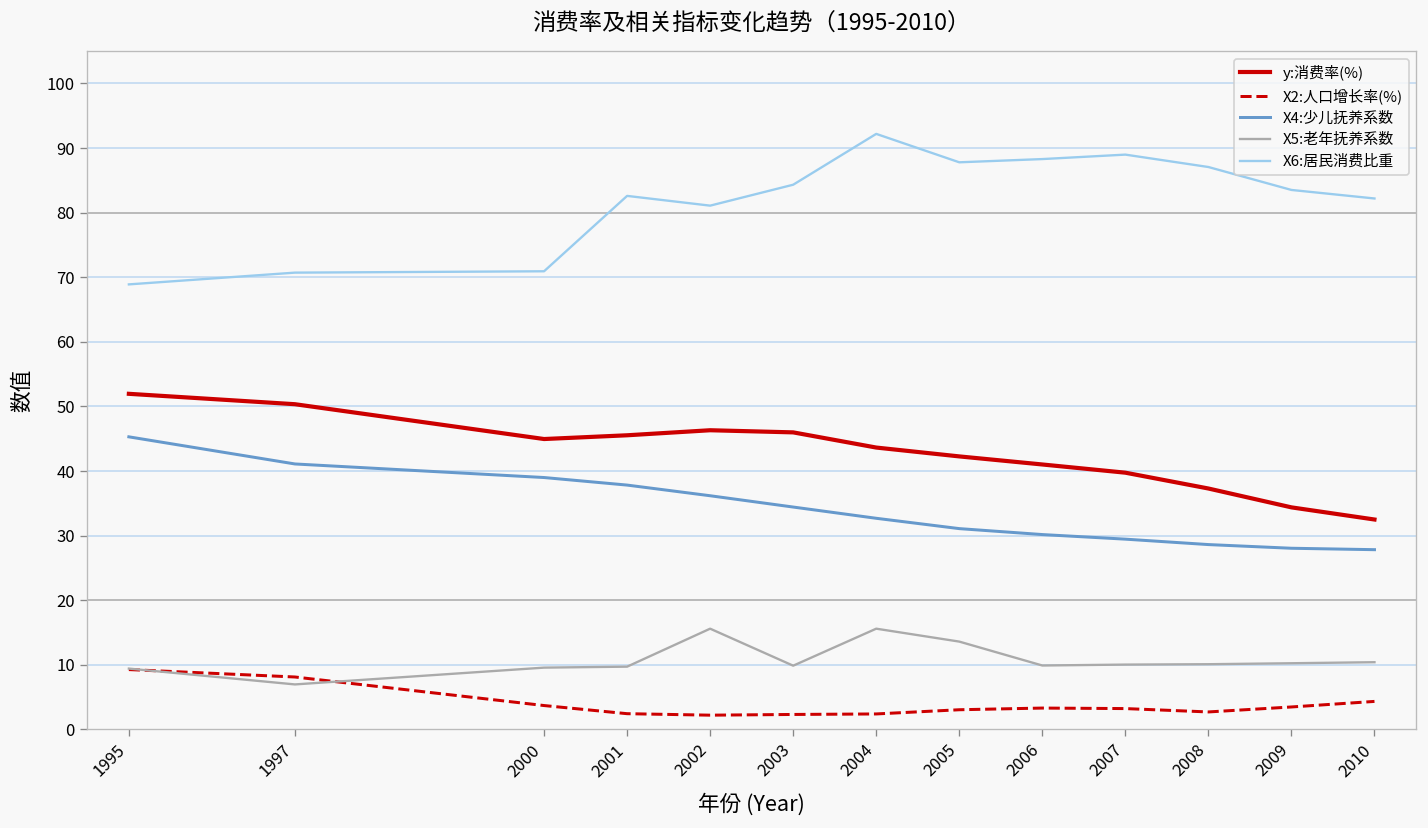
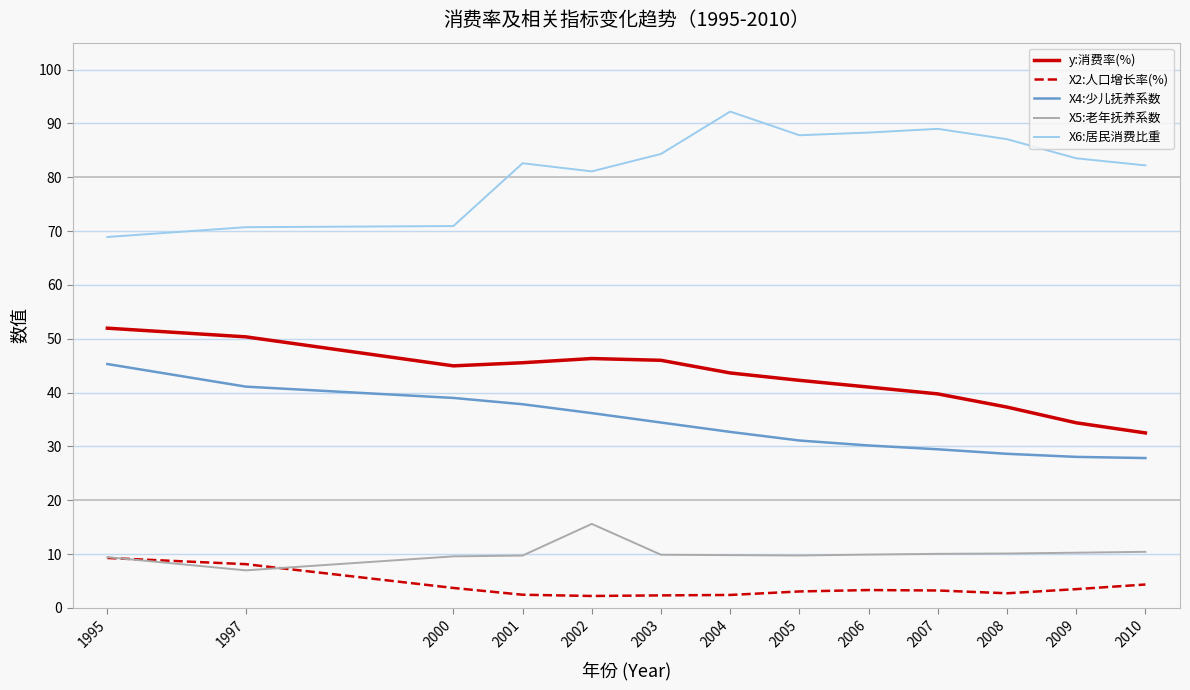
  {
    "X4:少儿抚养系数": {
      "1995": 45,
      "1997": 41,
      "2000": 39,
      "2001": 38,
      "2002": 36,
      "2003": 34,
      "2004": 33,
      "2005": 31,
      "2006": 30,
      "2007": 29,
      "2008": 29,
      "2009": 28,
      "2010": 28
    },
    "X5:老年抚养系数": {
      "1997": 7,
      "2000": 10,
      "2001": 10,
      "2002": 16,
      "2003": 10,
-     "2004": 16,
-     "2005": 14,
+     "2004": 10,
+     "2005": 10,
      "2006": 10,
      "2007": 10,
      "2008": 10,
      "2009": 10,
      "2010": 10
    },
    "X6:居民消费比重": {
      "1995": 69,
      "1997": 71,
      "2000": 71,
      "2001": 83,
      "2002": 81,
      "2003": 84,
      "2004": 92,
      "2005": 88,
      "2006": 88,
      "2007": 89,
      "2008": 87,
      "2009": 84,
      "2010": 82
    }
  }
